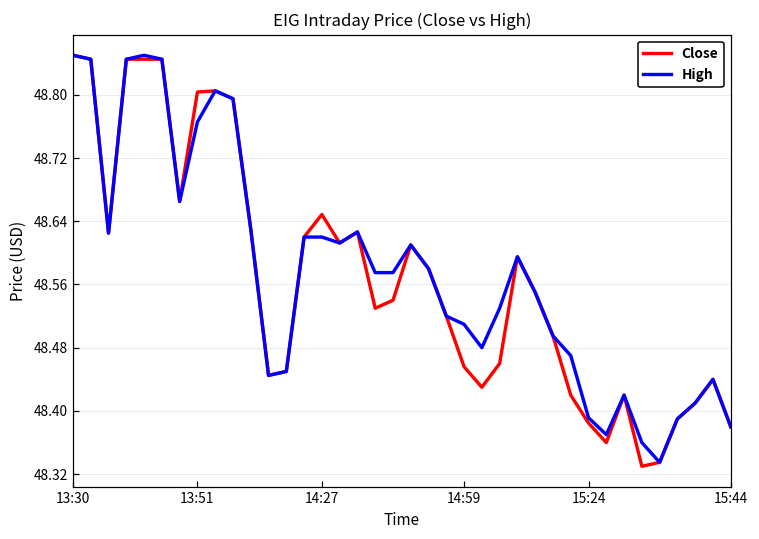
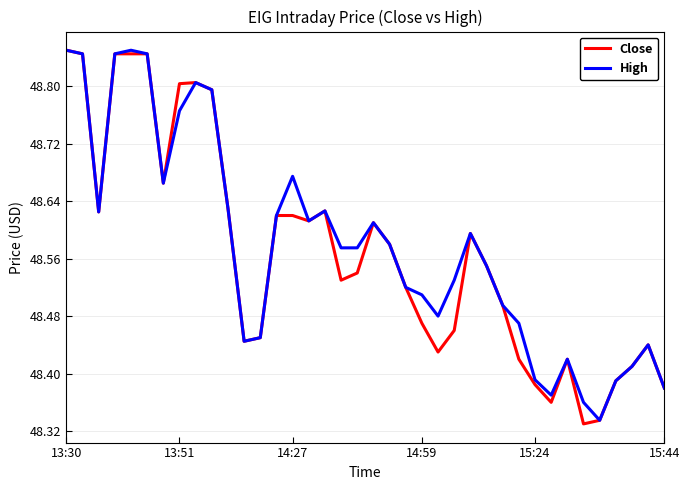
  {
    "Close": {
      "13:51": 48.80,
-     "14:27": 48.65,
-     "14:59": 48.46,
+     "14:27": 48.62,
+     "14:59": 48.47,
      "15:24": 48.38
    },
    "High": {
      "13:51": 48.77,
-     "14:27": 48.62,
+     "14:27": 48.67,
      "14:59": 48.51,
      "15:24": 48.39
    }
  }
